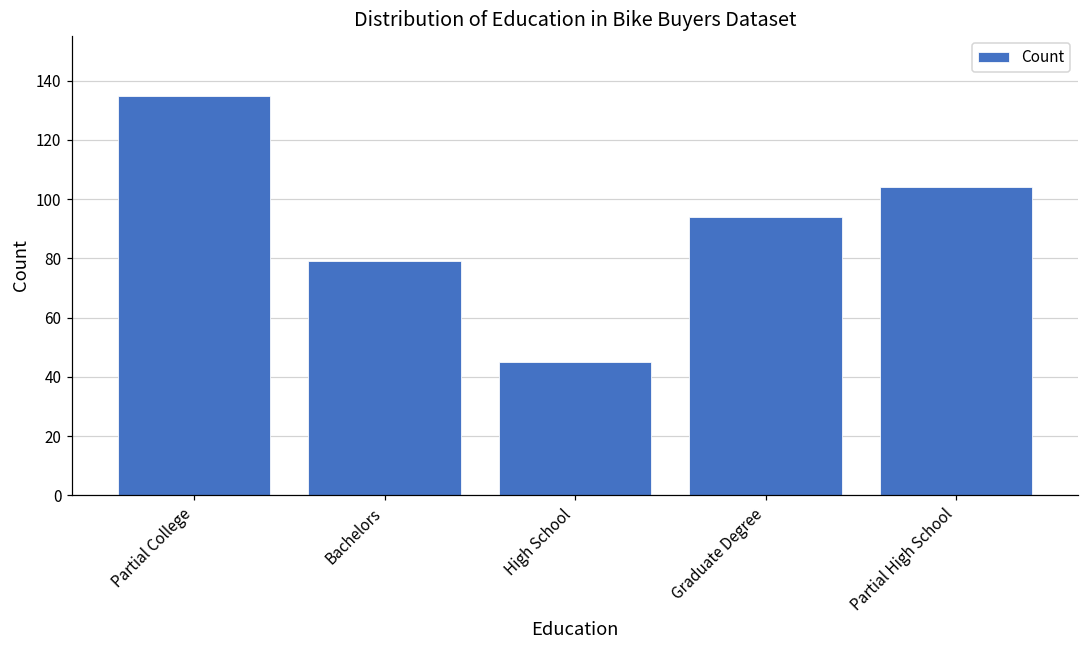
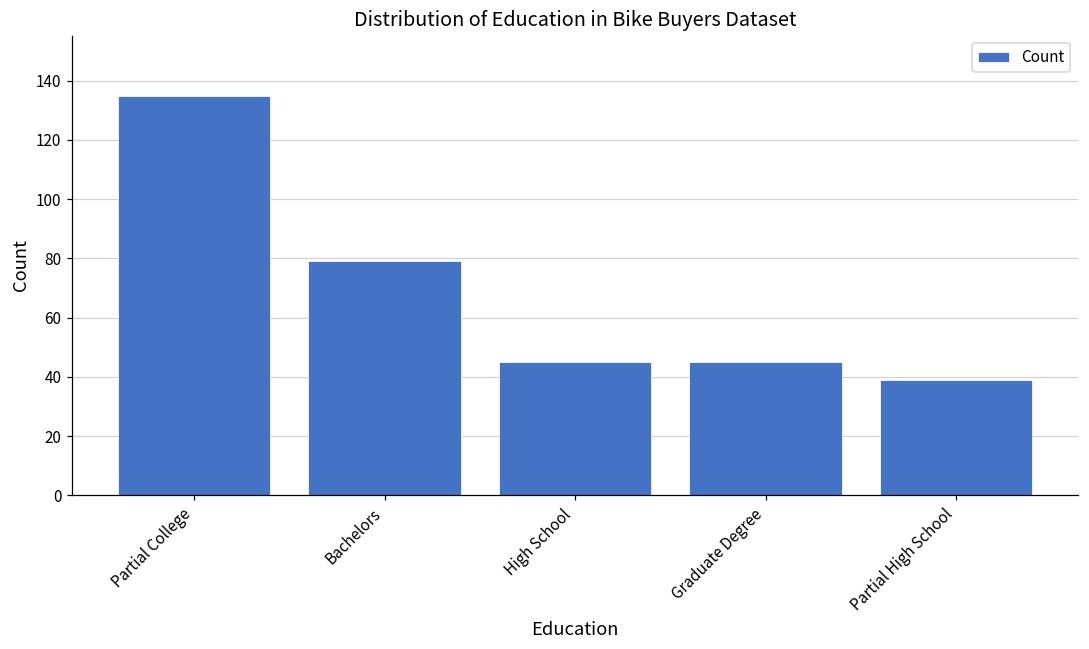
  {
    "Partial College": 135,
    "Bachelors": 79,
    "High School": 45,
-   "Graduate Degree": 94,
-   "Partial High School": 104
+   "Graduate Degree": 45,
+   "Partial High School": 39
  }
